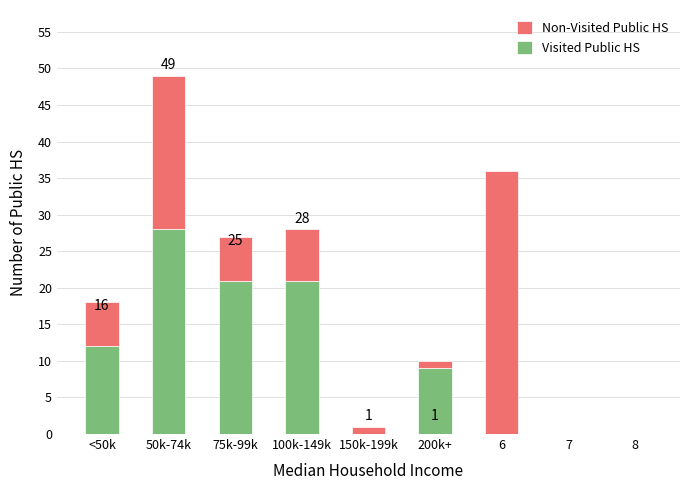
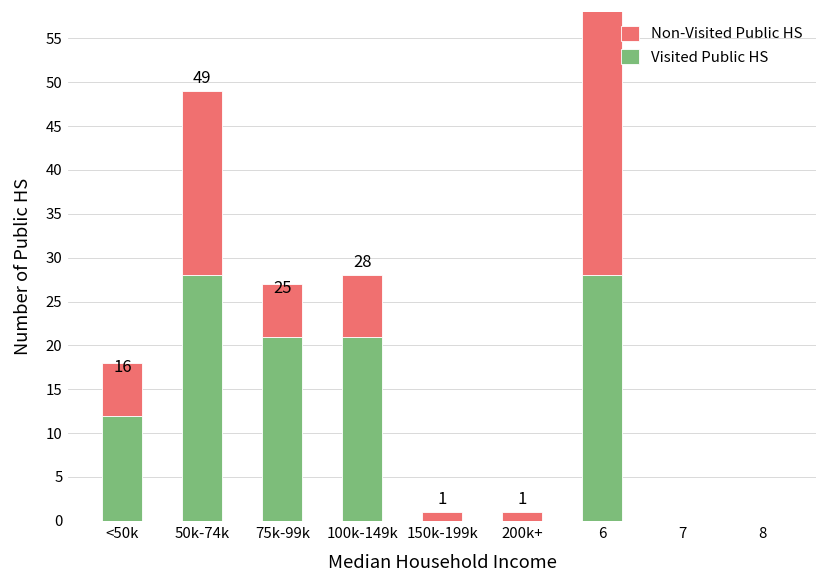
  {
    "Visited Public HS": {
      "<50k": 12,
      "50k-74k": 28,
      "75k-99k": 21,
      "100k-149k": 21,
      "150k-199k": 0,
-     "200k+": 9,
-     "6": 0,
+     "200k+": 0,
+     "6": 28,
      "7": 0,
      "8": 0
    },
    "Non-Visited Public HS": {
      "150k-199k": 1
    }
  }
